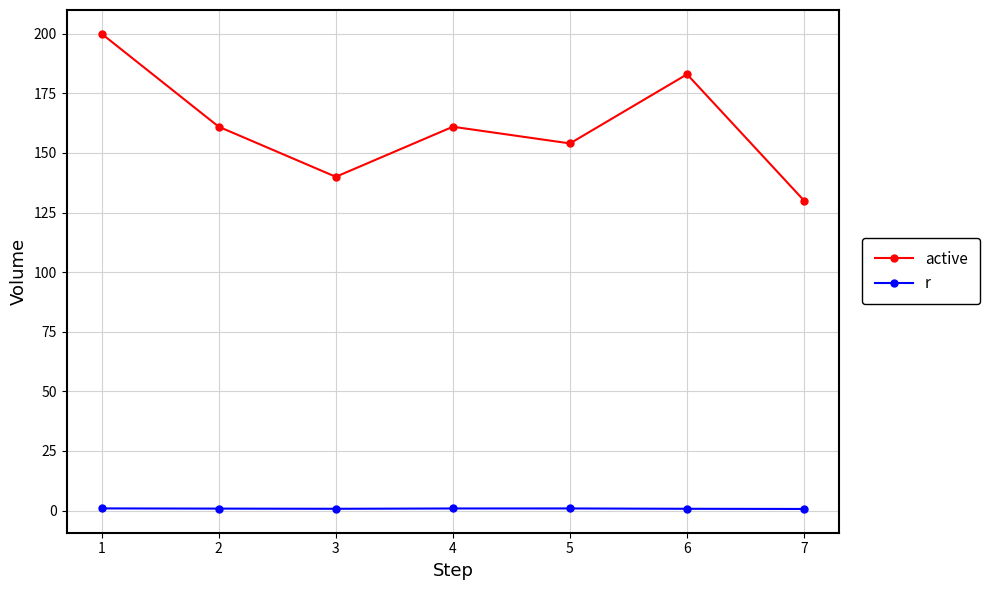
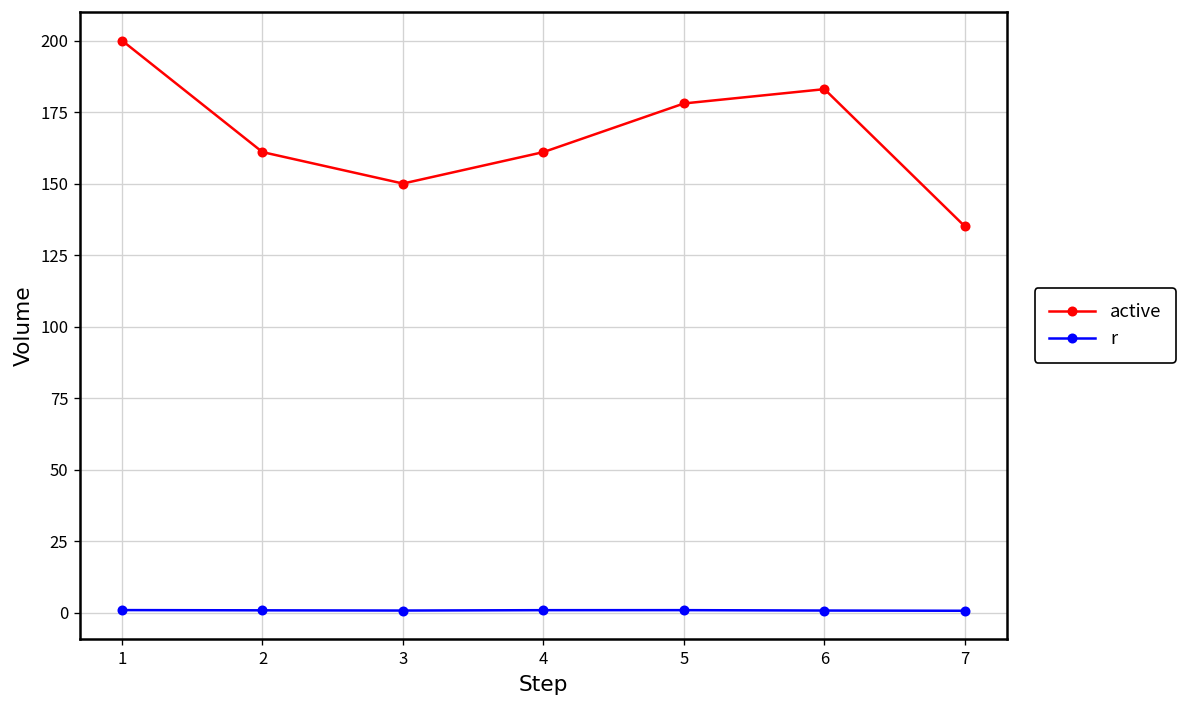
  {
    "active": {
      "1": 200,
      "2": 161,
-     "3": 140,
+     "3": 150,
      "4": 161,
-     "5": 154,
+     "5": 178,
      "6": 183,
-     "7": 130
+     "7": 135
    },
    "r": {
      "1": 1,
      "2": 1,
      "3": 1,
      "4": 1,
      "5": 1,
      "6": 1,
      "7": 1
    }
  }
